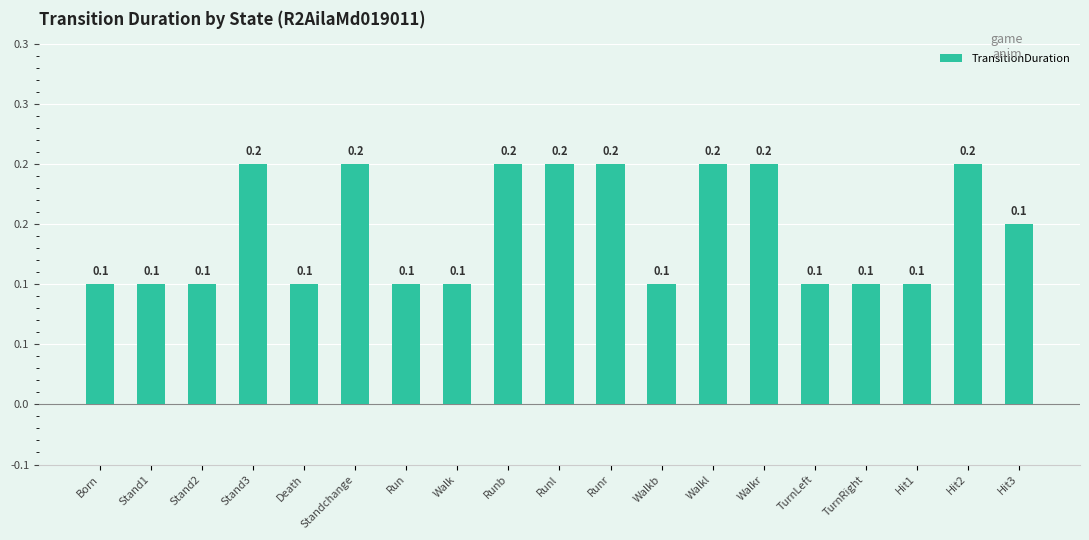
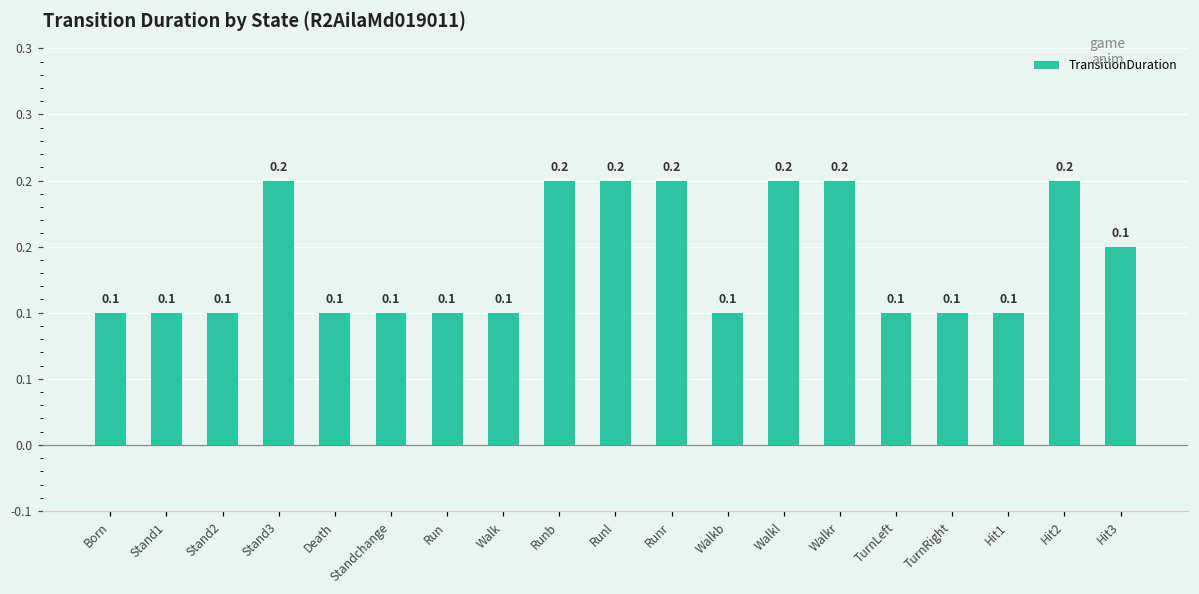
  {
    "Born": 0.1,
    "Stand1": 0.1,
    "Stand2": 0.1,
    "Stand3": 0.2,
    "Death": 0.1,
-   "Standchange": 0.2,
+   "Standchange": 0.1,
    "Run": 0.1,
    "Walk": 0.1,
    "Runb": 0.2,
    "Runl": 0.2,
    "Runr": 0.2,
    "Walkb": 0.1,
    "Walkl": 0.2,
    "Walkr": 0.2,
    "TurnLeft": 0.1,
    "TurnRight": 0.1,
    "Hit1": 0.1,
    "Hit2": 0.2,
    "Hit3": 0.1
  }
